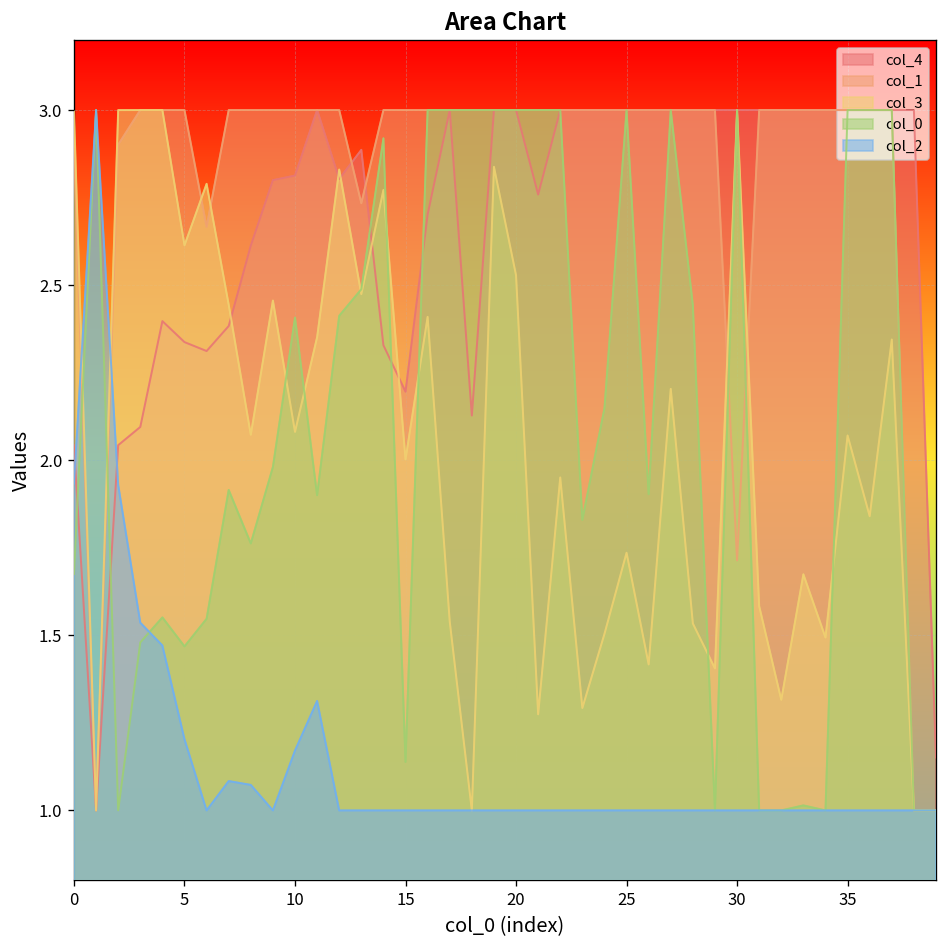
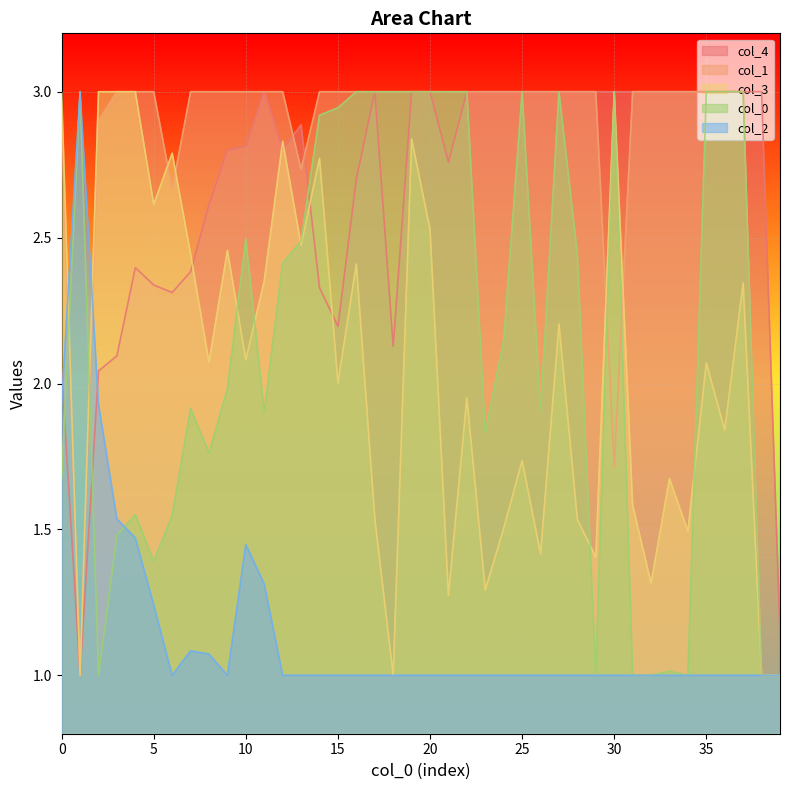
  {
    "col_0": {
      "0": 1.67,
-     "5": 1.47,
-     "10": 2.41,
-     "15": 1.14
+     "5": 1.39,
+     "10": 2.50,
+     "15": 2.94
    },
    "col_2": {
      "0": 1.93,
-     "5": 1.20,
-     "10": 1.17,
+     "5": 1.24,
+     "10": 1.45,
      "15": 1.00,
      "20": 1.00,
      "25": 1.00,
      "30": 1.00,
      "35": 1.00
    }
  }
